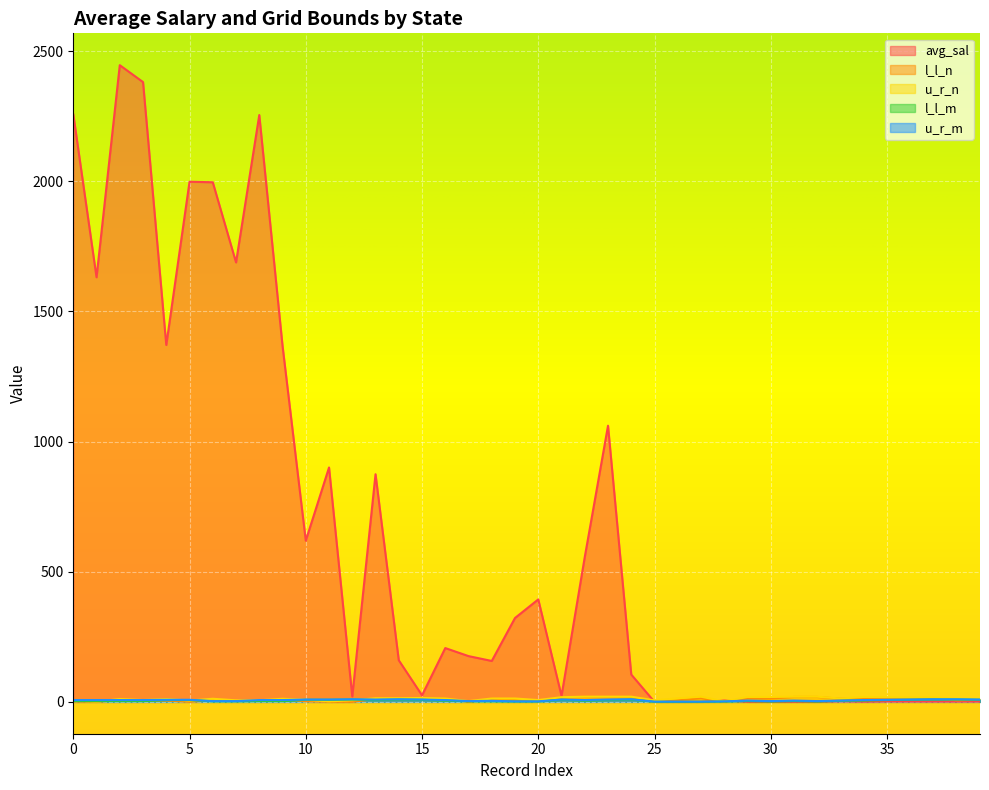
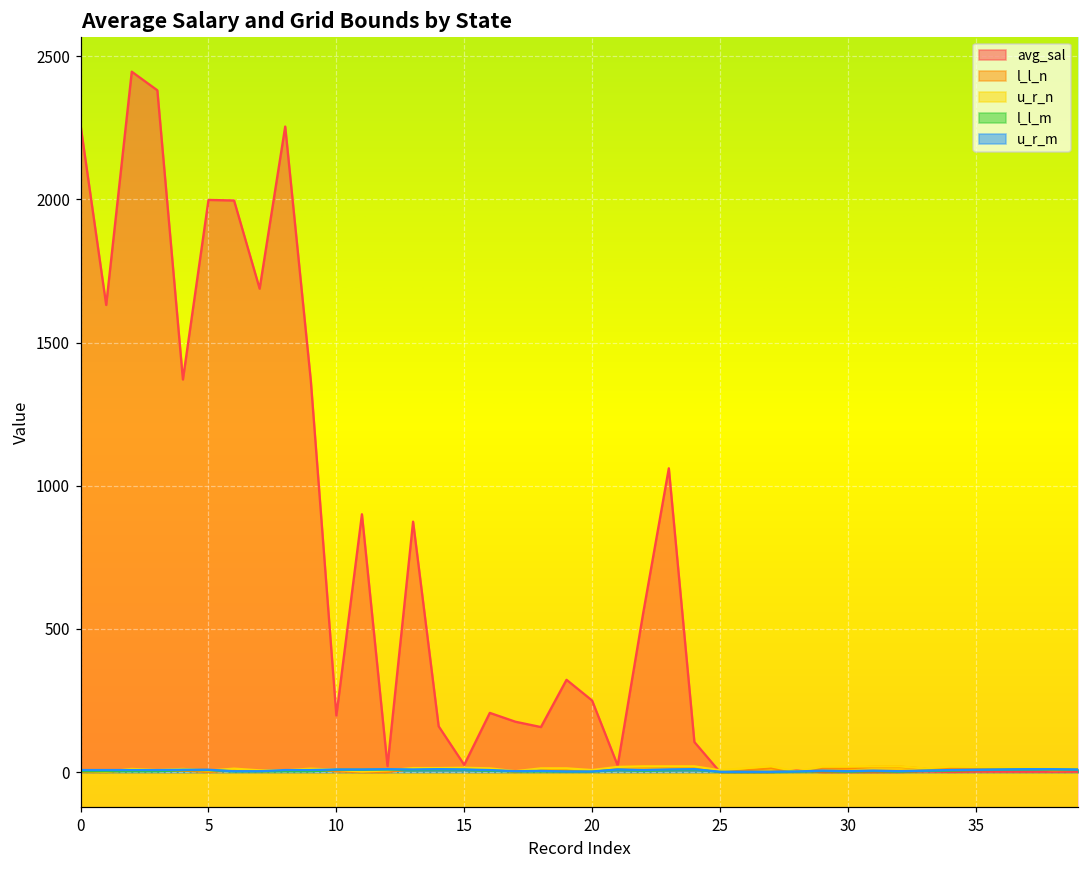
  {
    "avg_sal": {
      "0": 2260,
      "5": 2000,
-     "10": 620,
+     "10": 200,
      "15": 30,
-     "20": 390
+     "20": 250
    }
  }
